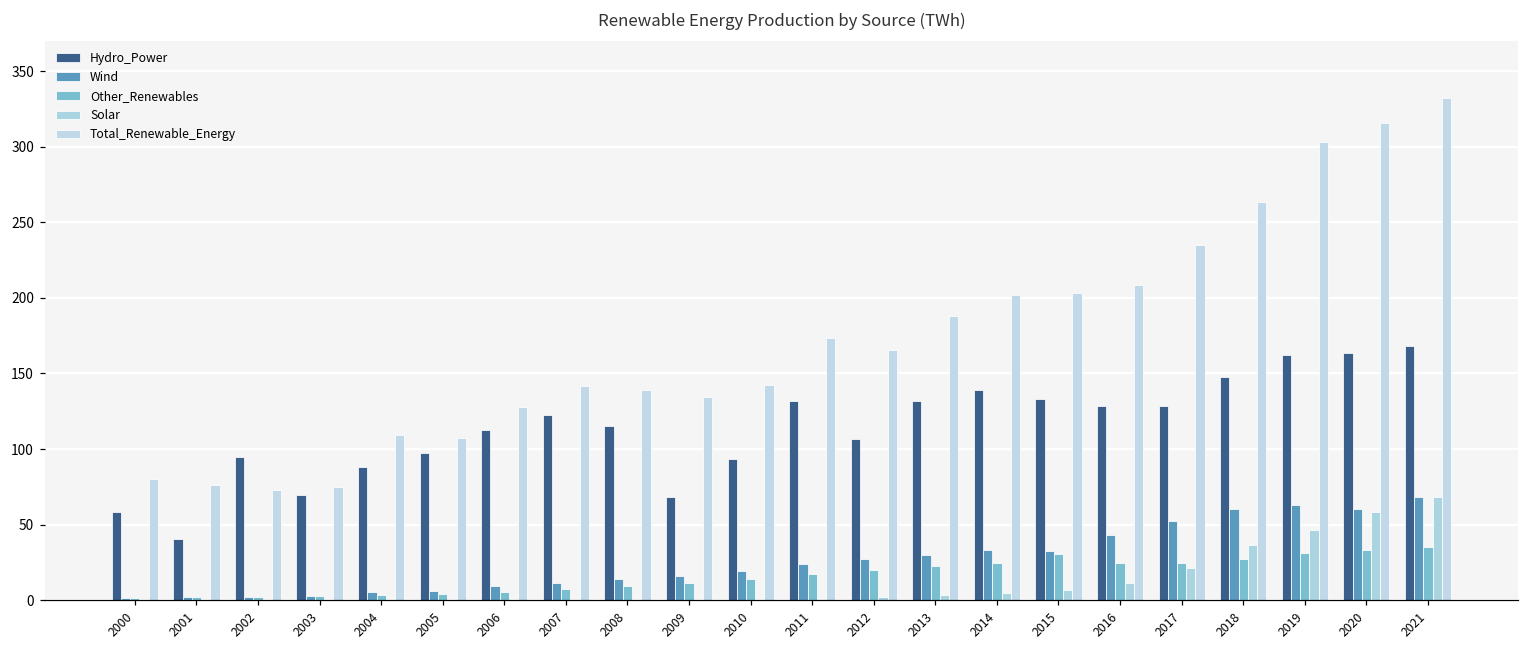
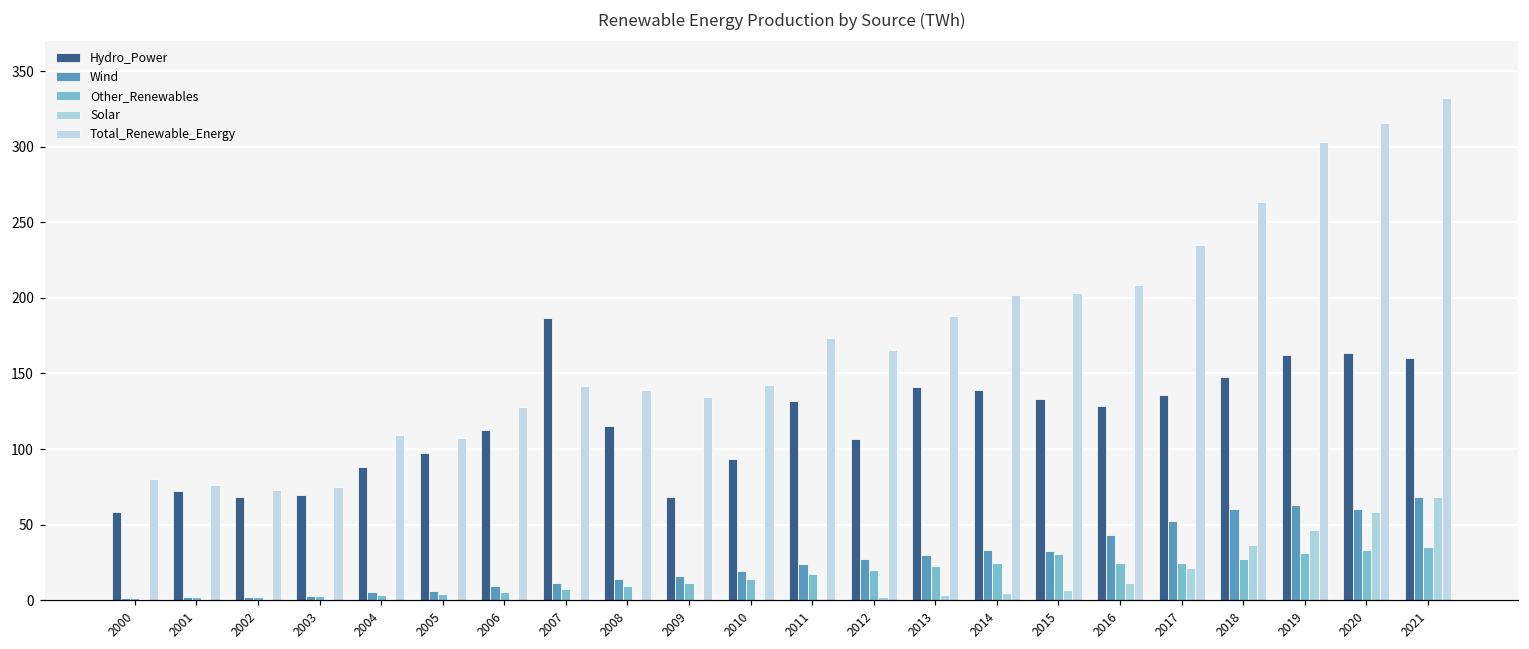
  {
    "Hydro_Power": {
      "2000": 58,
-     "2001": 41,
-     "2002": 95,
+     "2001": 72,
+     "2002": 69,
      "2003": 69,
      "2004": 88,
      "2005": 97,
      "2006": 113,
-     "2007": 123,
+     "2007": 187,
      "2008": 115,
      "2009": 68,
      "2010": 94,
      "2011": 132,
      "2012": 106,
-     "2013": 132,
+     "2013": 141,
      "2014": 139,
      "2015": 133,
      "2016": 128,
-     "2017": 128,
+     "2017": 136,
      "2018": 148,
      "2019": 162,
      "2020": 164,
-     "2021": 168
+     "2021": 160
    }
  }
